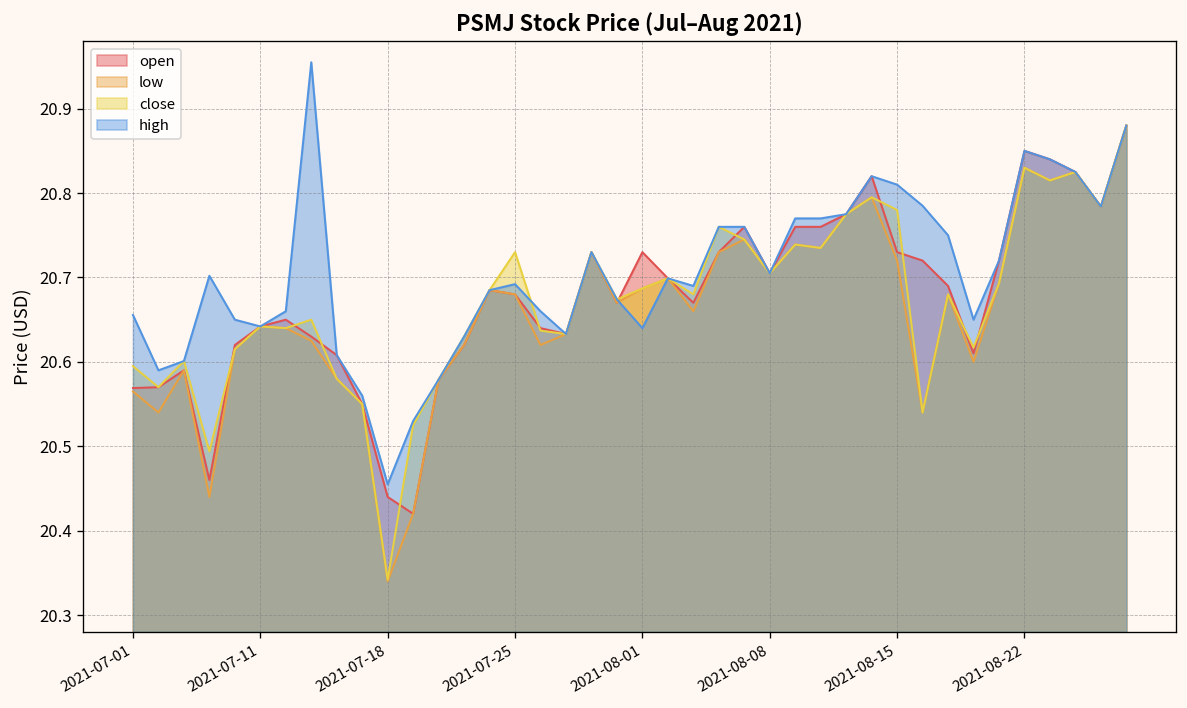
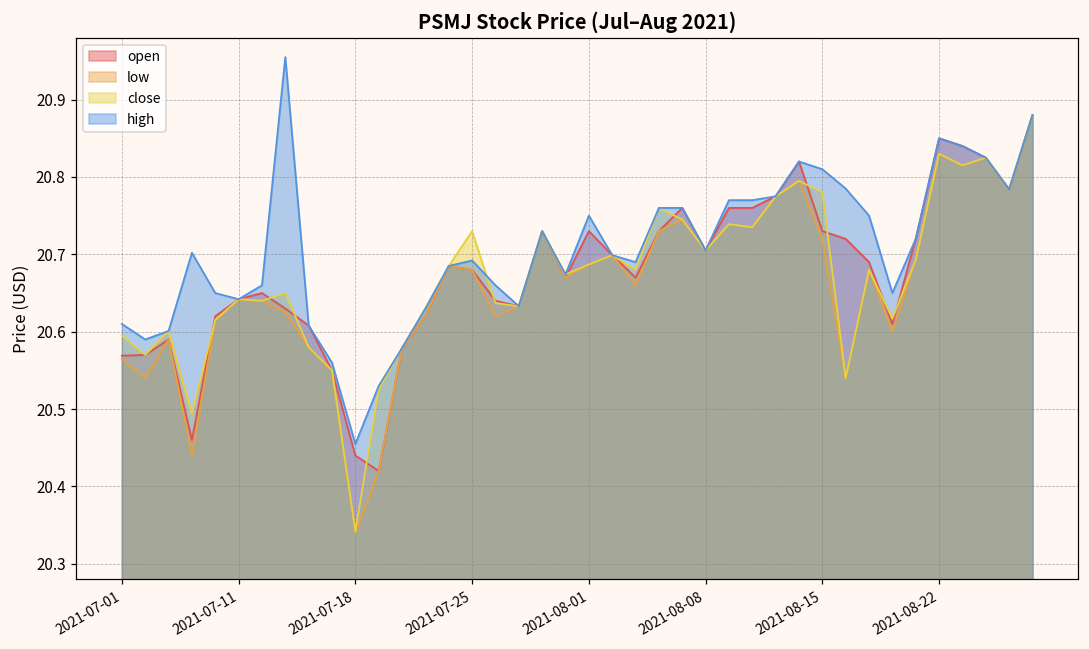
  {
    "high": {
-     "2021-07-01": 20.66,
+     "2021-07-01": 20.61,
      "2021-07-18": 20.45,
      "2021-07-25": 20.69,
-     "2021-08-01": 20.64,
+     "2021-08-01": 20.75,
      "2021-08-15": 20.81
    }
  }
